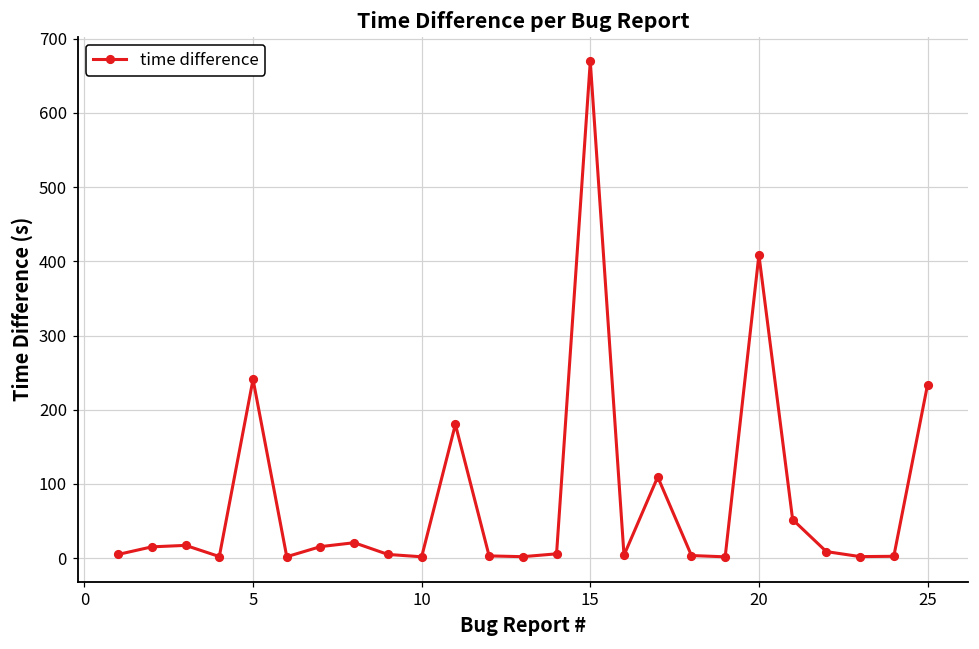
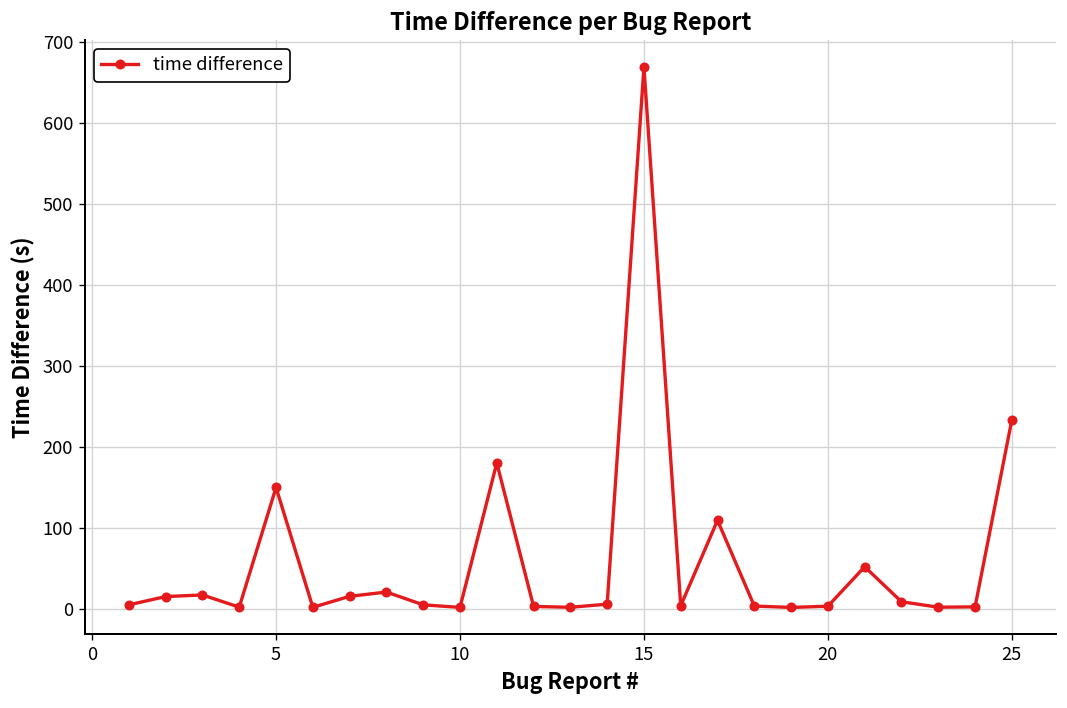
  {
-   "5": 240,
+   "5": 150,
    "10": 0,
    "15": 670,
-   "20": 410,
+   "20": 0,
    "25": 230
  }
